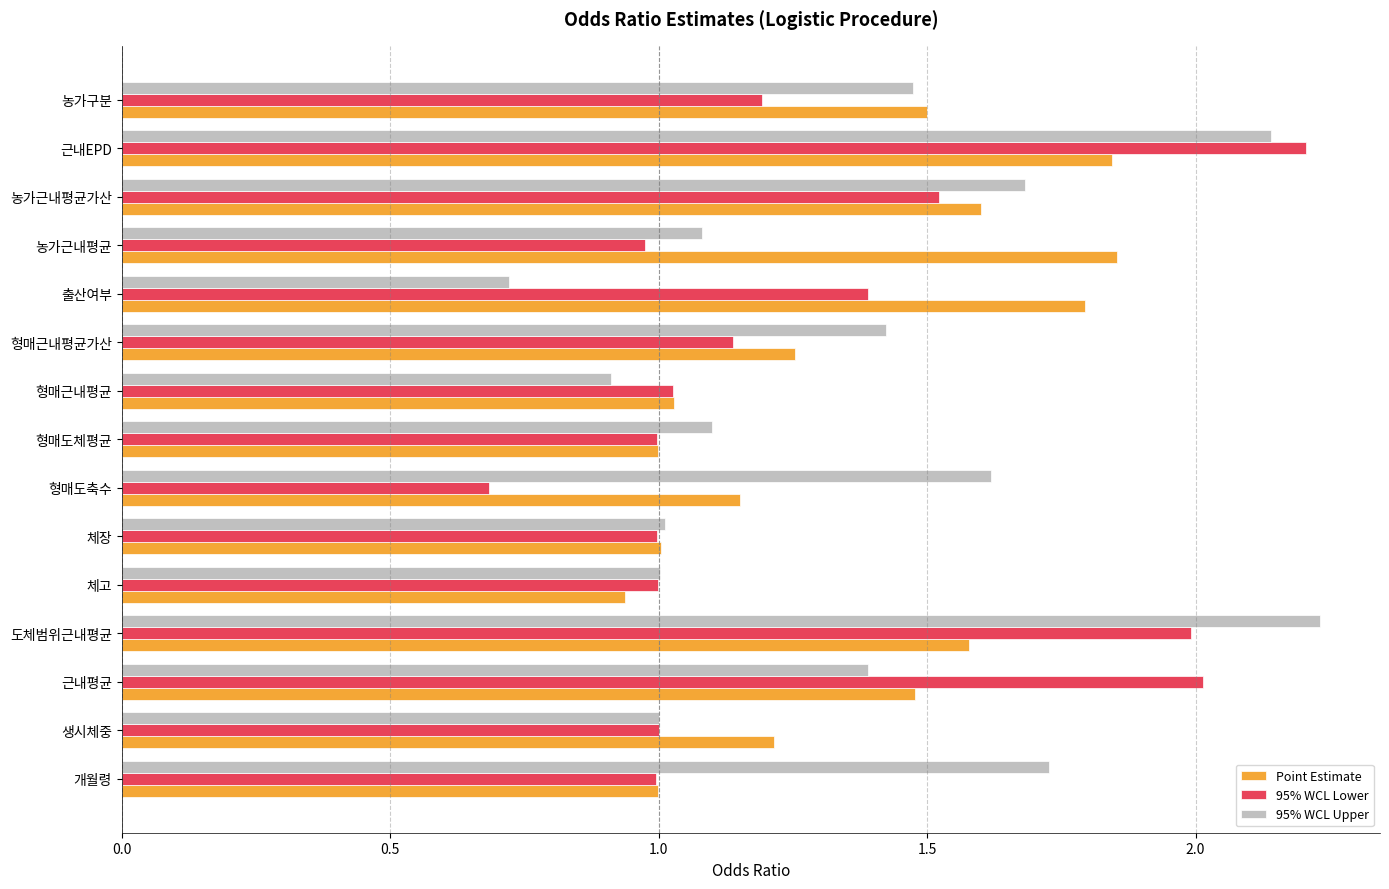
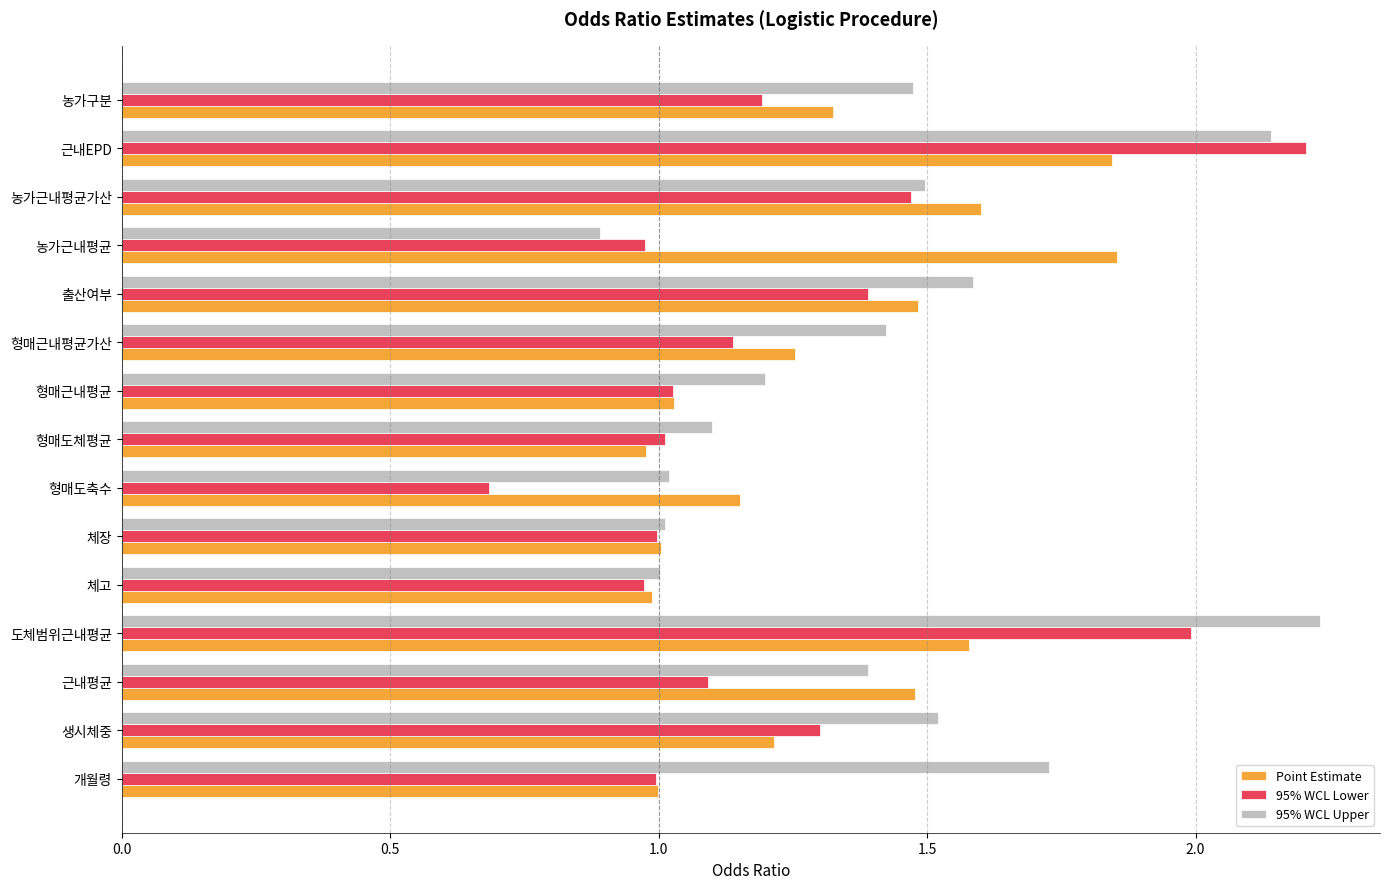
  {
    "Point Estimate": {
-     "농가구분": 1.50,
+     "농가구분": 1.33,
      "근내EPD": 1.85,
      "농가근내평균가산": 1.60,
      "농가근내평균": 1.85,
-     "출산여부": 1.80,
+     "출산여부": 1.48,
      "형매근내평균가산": 1.25,
      "형매근내평균": 1.03,
-     "형매도체평균": 1.00,
+     "형매도체평균": 0.98,
      "형매도축수": 1.15,
      "체장": 1.01,
-     "체고": 0.94,
+     "체고": 0.99,
      "도체범위근내평균": 1.58,
      "근내평균": 1.48,
      "생시체중": 1.22,
      "개월령": 1.00
    },
    "95% WCL Lower": {
      "농가구분": 1.19,
      "근내EPD": 2.21,
-     "농가근내평균가산": 1.52,
+     "농가근내평균가산": 1.47,
      "농가근내평균": 0.98,
      "출산여부": 1.39,
      "형매근내평균가산": 1.14,
      "형매근내평균": 1.03,
-     "형매도체평균": 1.00,
+     "형매도체평균": 1.01,
      "형매도축수": 0.68,
      "체장": 1.00,
-     "체고": 1.00,
+     "체고": 0.97,
      "도체범위근내평균": 1.99,
-     "근내평균": 2.01,
-     "생시체중": 1.0,
+     "근내평균": 1.09,
+     "생시체중": 1.3,
      "개월령": 1.00
    },
    "95% WCL Upper": {
      "농가구분": 1.47,
      "근내EPD": 2.14,
-     "농가근내평균가산": 1.68,
-     "농가근내평균": 1.08,
-     "출산여부": 0.72,
+     "농가근내평균가산": 1.50,
+     "농가근내평균": 0.89,
+     "출산여부": 1.59,
      "형매근내평균가산": 1.42,
-     "형매근내평균": 0.91,
+     "형매근내평균": 1.20,
      "형매도체평균": 1.10,
-     "형매도축수": 1.62,
+     "형매도축수": 1.02,
      "체장": 1.01,
      "체고": 1.00,
      "도체범위근내평균": 2.23,
      "근내평균": 1.39,
-     "생시체중": 1.00,
+     "생시체중": 1.52,
      "개월령": 1.73
    }
  }
